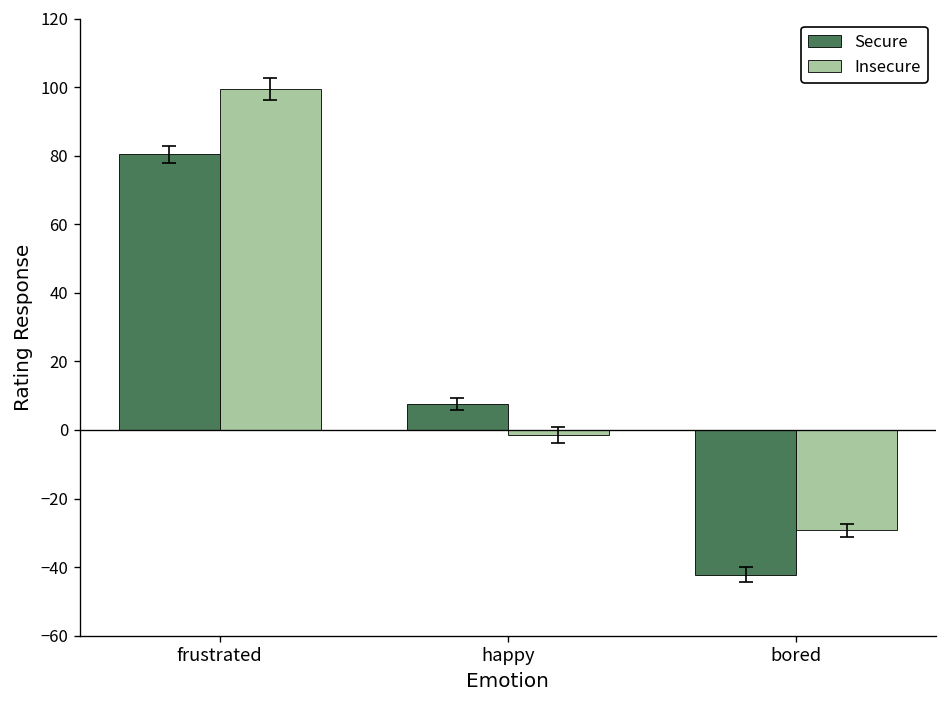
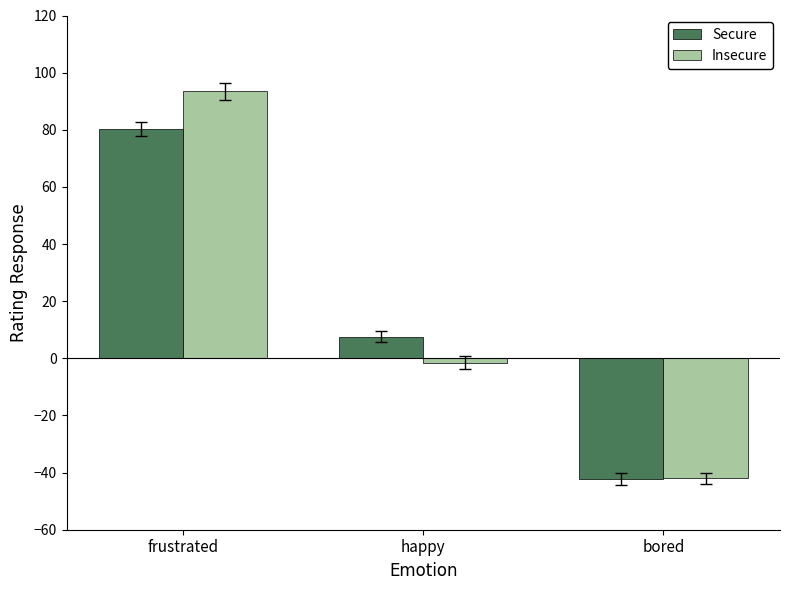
  {
    "Secure": {
      "frustrated": 80,
      "happy": 8,
      "bored": -42
    },
    "Insecure": {
-     "frustrated": 99,
+     "frustrated": 93,
      "happy": -2,
-     "bored": -29
+     "bored": -42
    }
  }
